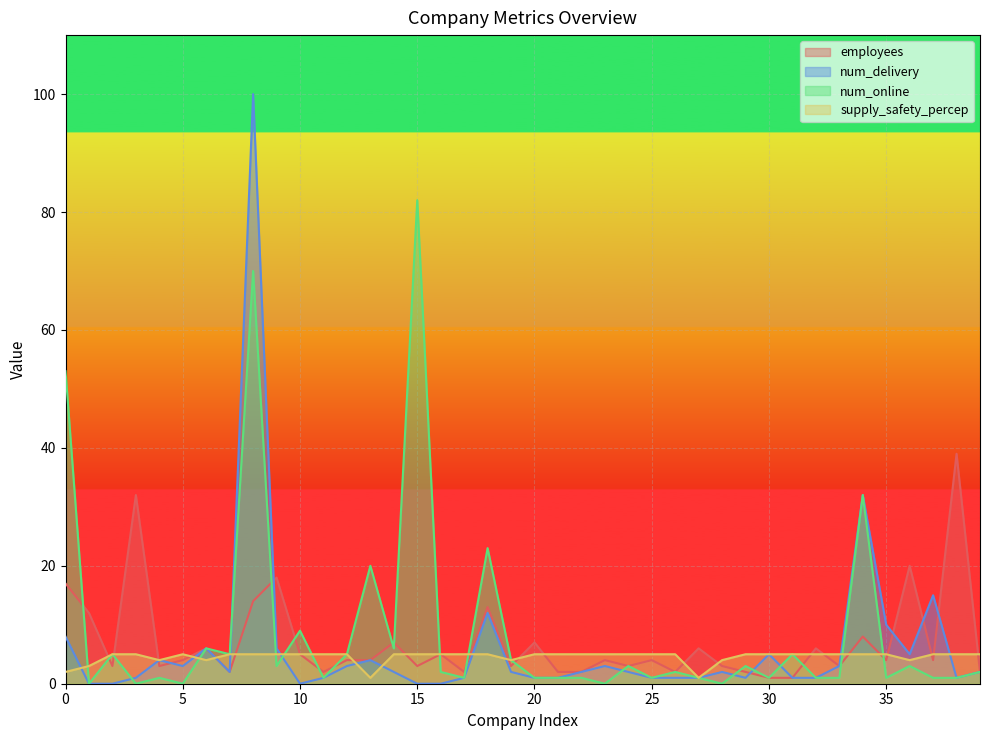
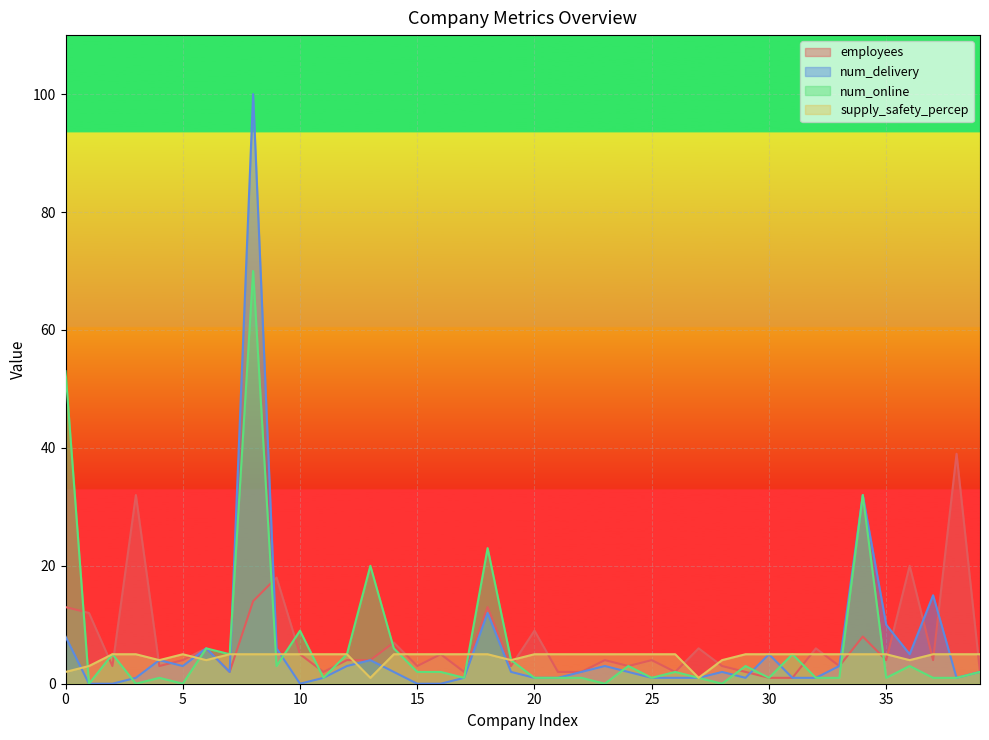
  {
    "employees": {
-     "0": 17,
+     "0": 13,
      "5": 4,
      "15": 3,
-     "20": 7,
+     "20": 9,
      "25": 4,
      "35": 4
    },
    "num_delivery": {
      "0": 8,
      "5": 3,
      "10": 0,
      "15": 0,
      "35": 10
    },
    "num_online": {
      "0": 53,
      "5": 0,
      "10": 9,
-     "15": 82,
+     "15": 2,
      "35": 1
    },
    "supply_safety_percep": {
      "0": 2,
      "5": 5,
      "15": 5,
      "20": 5,
      "25": 5,
      "35": 5
    }
  }
